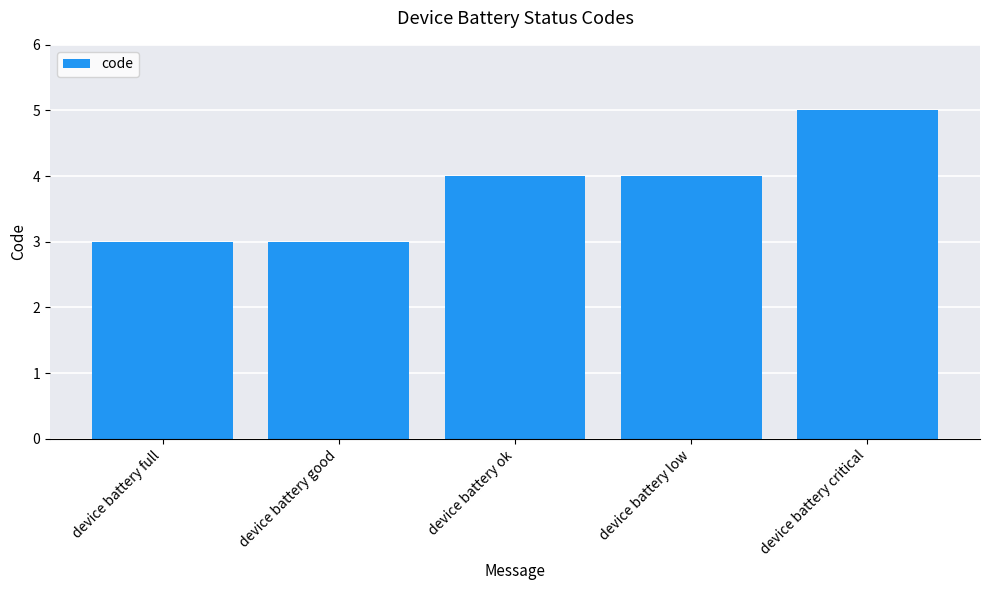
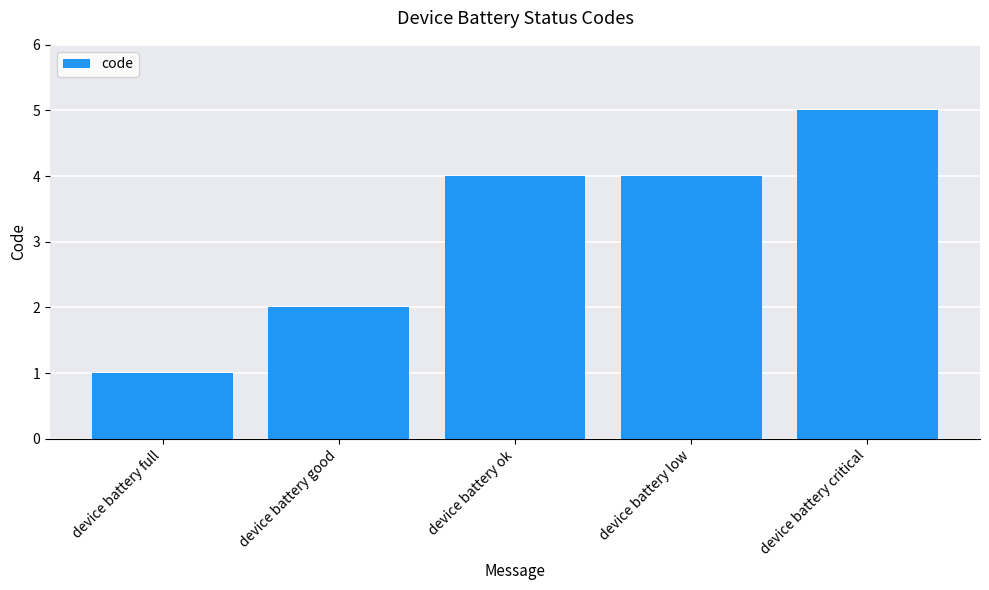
  {
-   "device battery full": 3,
-   "device battery good": 3,
+   "device battery full": 1,
+   "device battery good": 2,
    "device battery ok": 4,
    "device battery low": 4,
    "device battery critical": 5
  }
